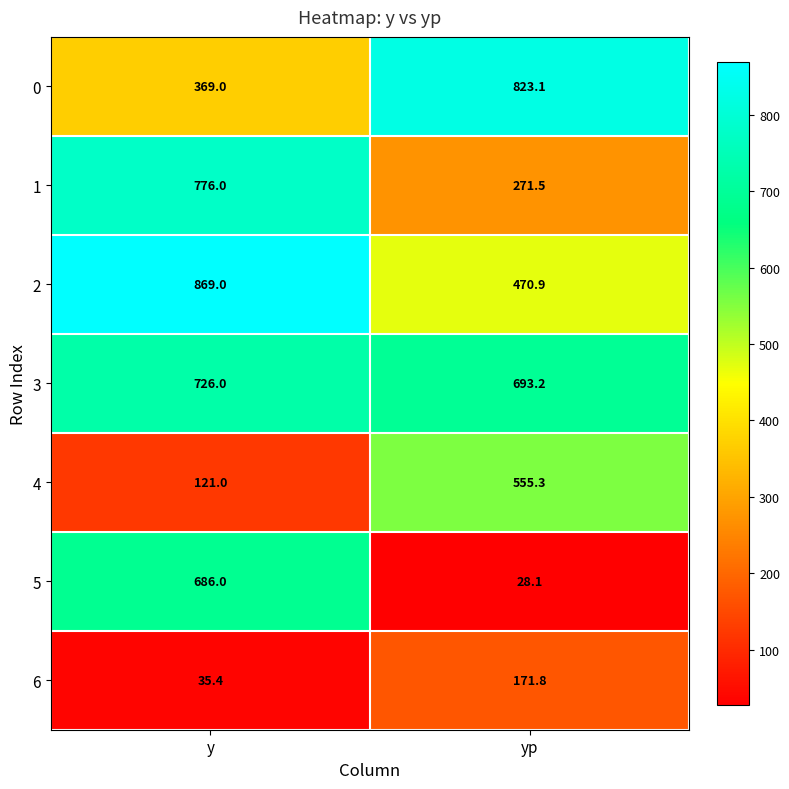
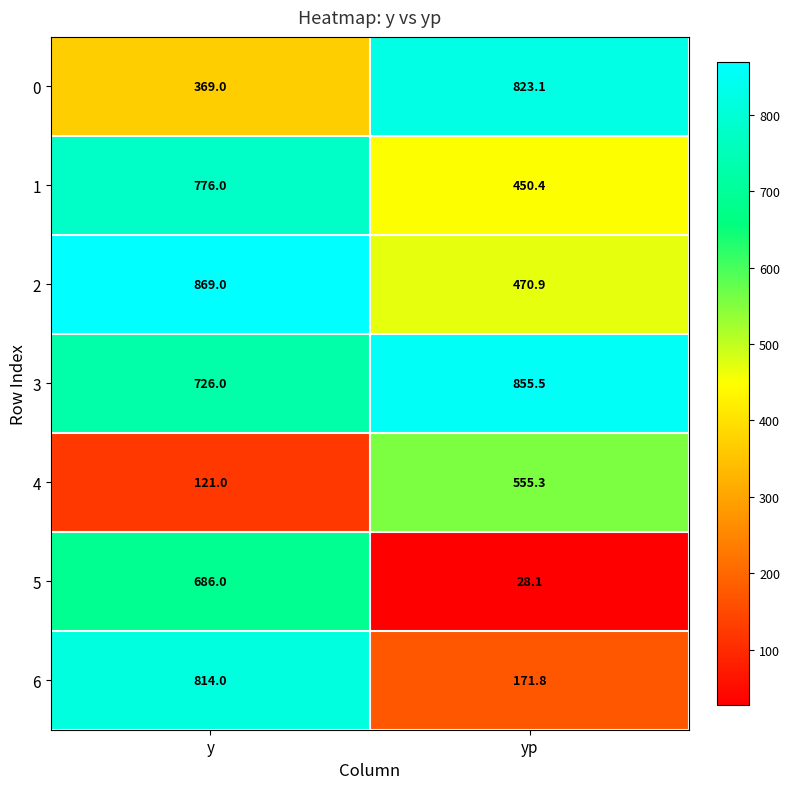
  {
    "0": {
      "y": 369.0,
      "yp": 823.1
    },
    "1": {
      "y": 776.0,
-     "yp": 271.5
+     "yp": 450.4
    },
    "2": {
      "y": 869.0,
      "yp": 470.9
    },
    "3": {
      "y": 726.0,
-     "yp": 693.2
+     "yp": 855.5
    },
    "4": {
      "y": 121.0,
      "yp": 555.3
    },
    "5": {
      "y": 686.0,
      "yp": 28.1
    },
    "6": {
-     "y": 35.4,
+     "y": 814.0,
      "yp": 171.8
    }
  }
